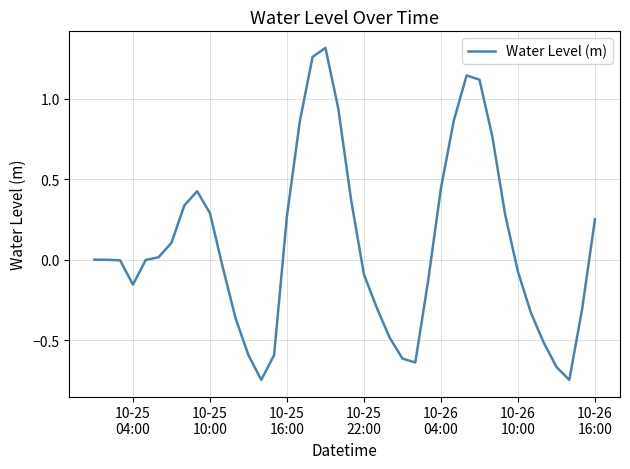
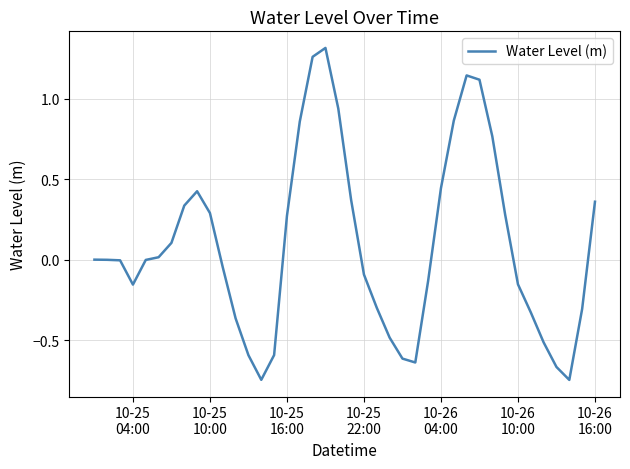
  {
    "10-25 04:00": -0.15,
    "10-25 10:00": 0.29,
    "10-25 16:00": 0.27,
    "10-25 22:00": -0.09,
    "10-26 04:00": 0.44,
-   "10-26 10:00": -0.07,
-   "10-26 16:00": 0.25
+   "10-26 10:00": -0.15,
+   "10-26 16:00": 0.36
  }
